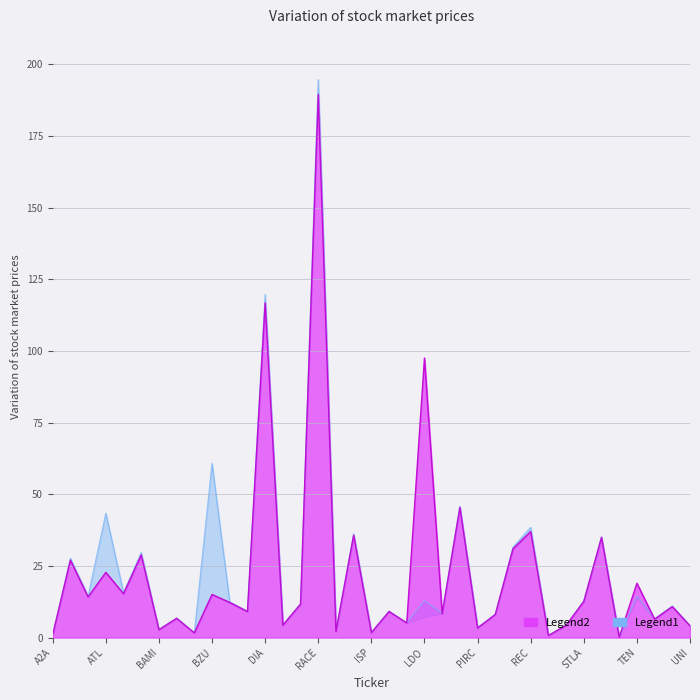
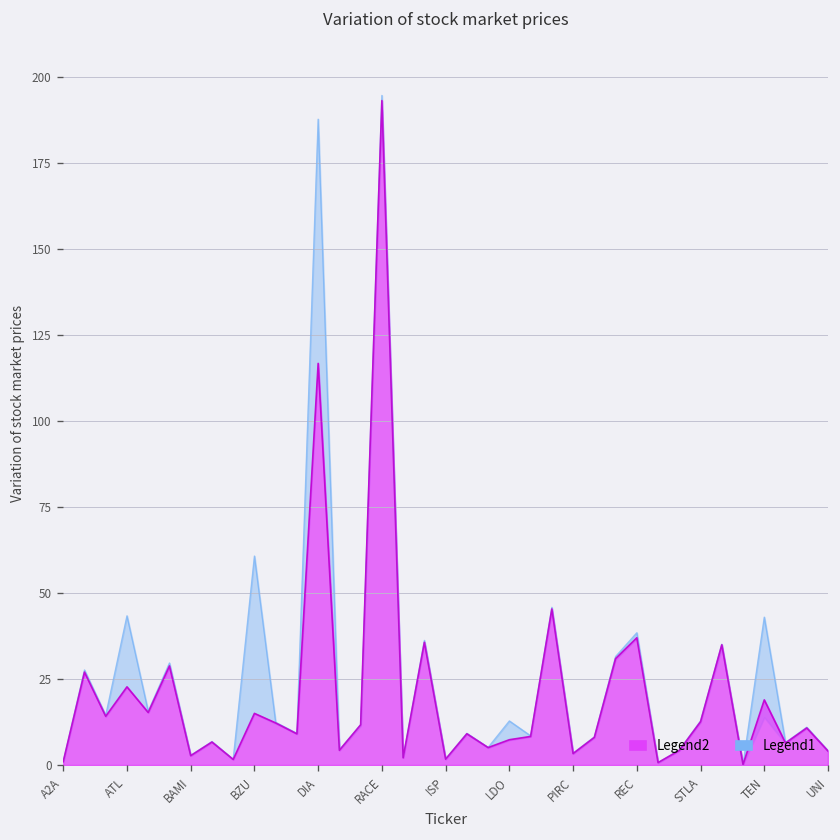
  {
    "Legend1": {
      "ATL": 43,
      "BZU": 61,
-     "DIA": 120,
+     "DIA": 188,
      "RACE": 195,
      "LDO": 13,
      "REC": 38,
-     "TEN": 15
+     "TEN": 43
    },
    "Legend2": {
      "ATL": 23,
      "BZU": 15,
      "DIA": 117,
-     "RACE": 190,
-     "LDO": 98,
+     "RACE": 193,
+     "LDO": 7,
      "REC": 37,
      "TEN": 19
    }
  }
